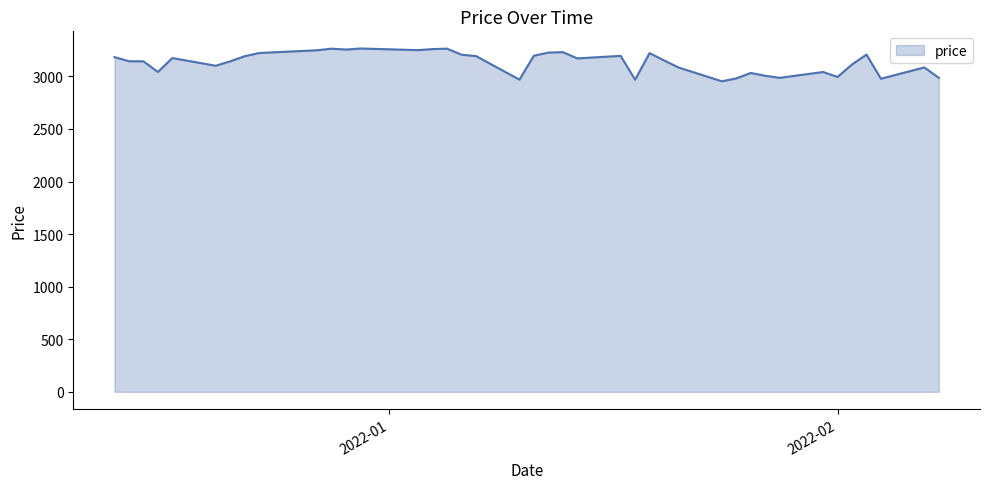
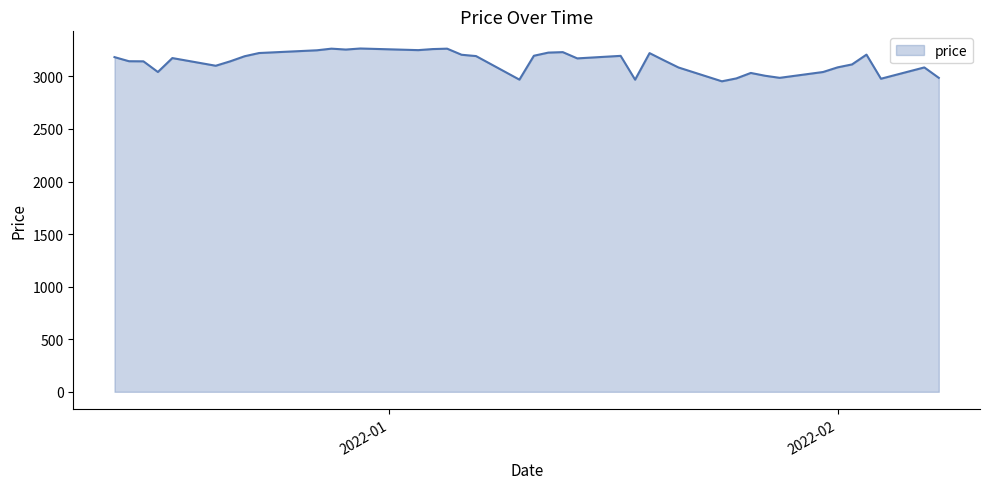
  {
-   "2022-02": 2990
+   "2022-02": 3090
  }
